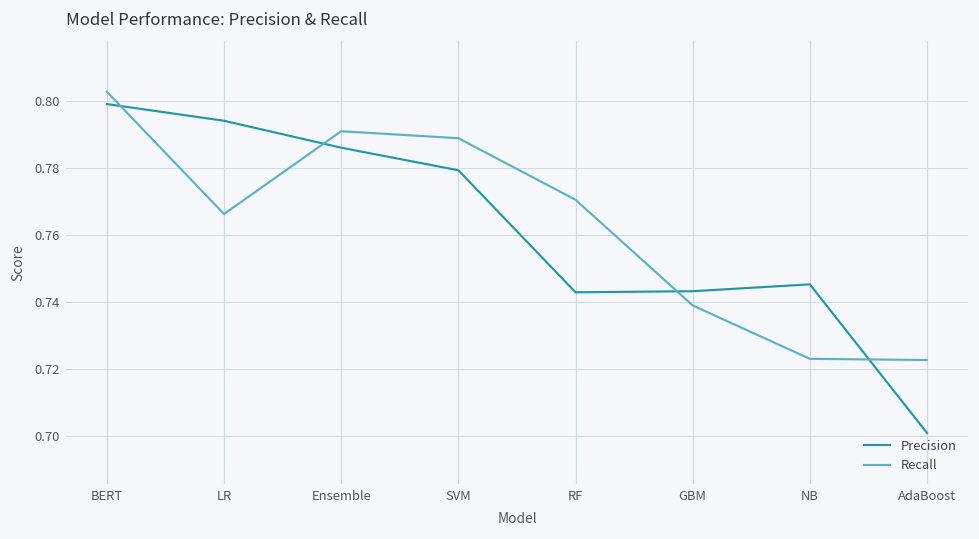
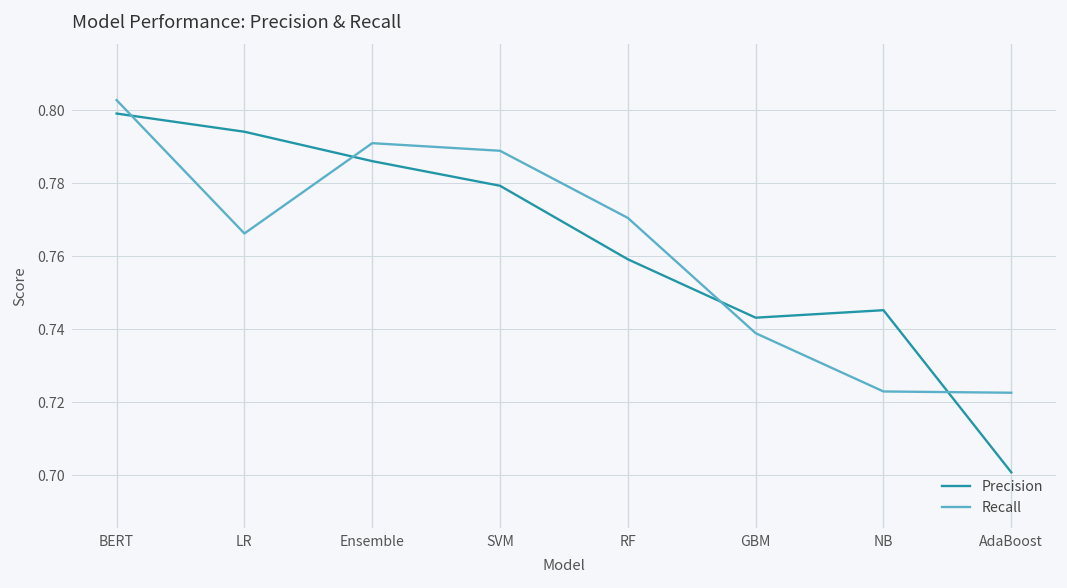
  {
    "Precision": {
      "BERT": 0.799,
      "LR": 0.794,
      "Ensemble": 0.786,
      "SVM": 0.779,
-     "RF": 0.743,
+     "RF": 0.759,
      "GBM": 0.743,
      "NB": 0.745,
      "AdaBoost": 0.701
    },
    "Recall": {
      "BERT": 0.803,
      "LR": 0.766,
      "Ensemble": 0.791,
      "SVM": 0.789,
      "RF": 0.771,
      "GBM": 0.739,
      "NB": 0.723,
      "AdaBoost": 0.723
    }
  }
